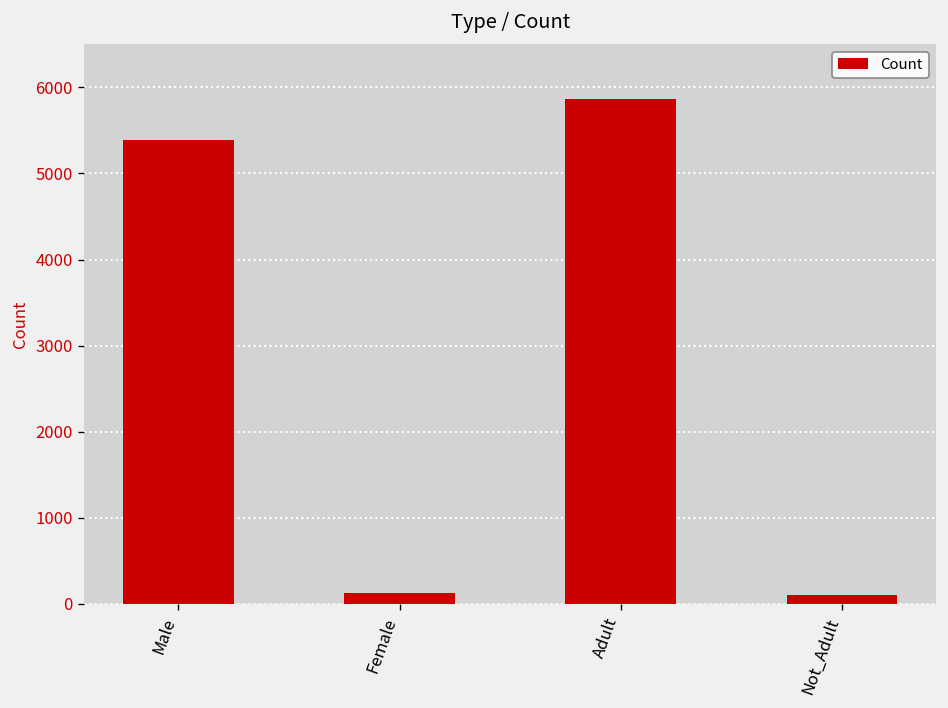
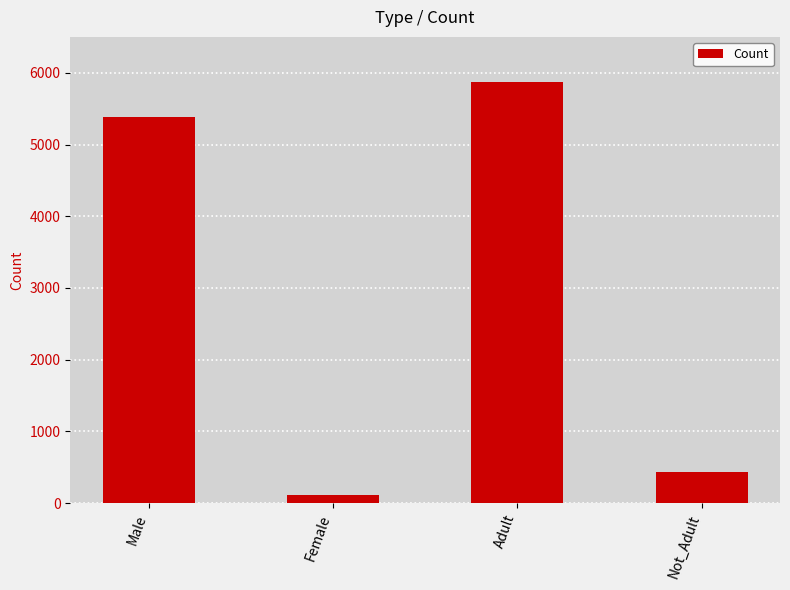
  {
    "Male": 5400,
    "Female": 100,
    "Adult": 5900,
-   "Not_Adult": 100
+   "Not_Adult": 400
  }
